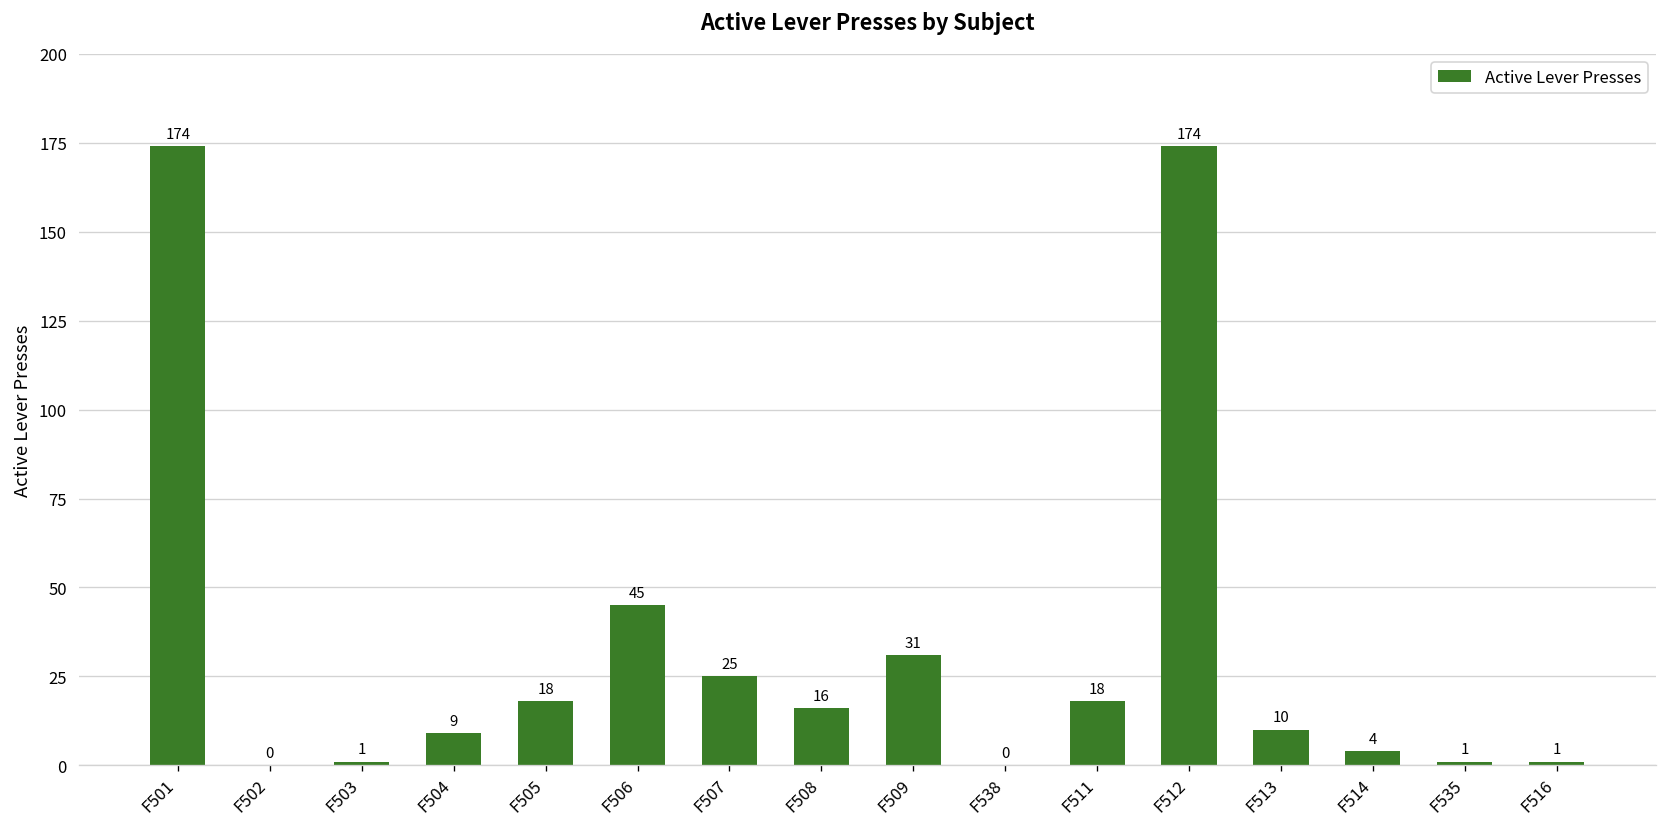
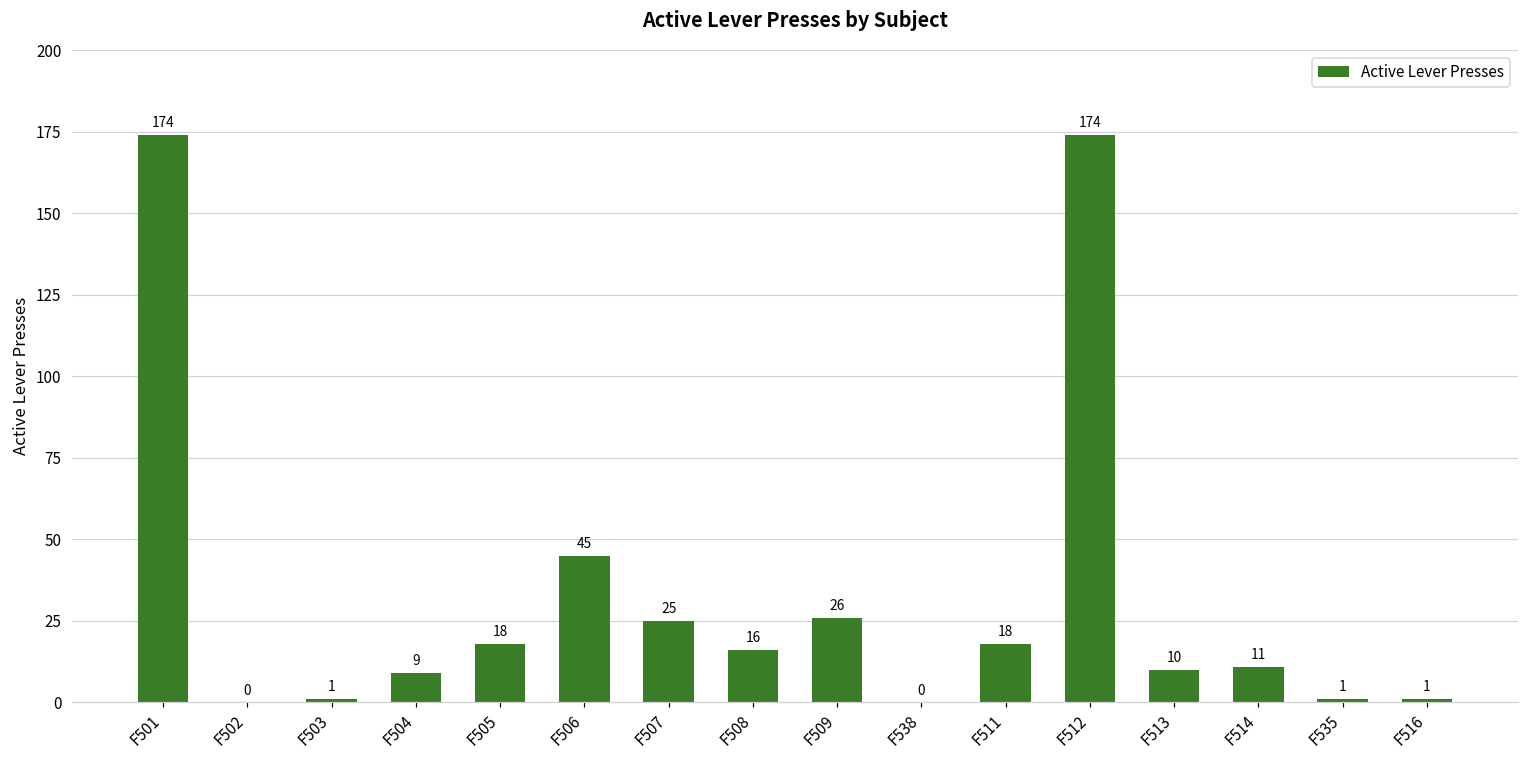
  {
    "F501": 174,
    "F502": 0,
    "F503": 1,
    "F504": 9,
    "F505": 18,
    "F506": 45,
    "F507": 25,
    "F508": 16,
-   "F509": 31,
+   "F509": 26,
    "F538": 0,
    "F511": 18,
    "F512": 174,
    "F513": 10,
-   "F514": 4,
+   "F514": 11,
    "F535": 1,
    "F516": 1
  }
